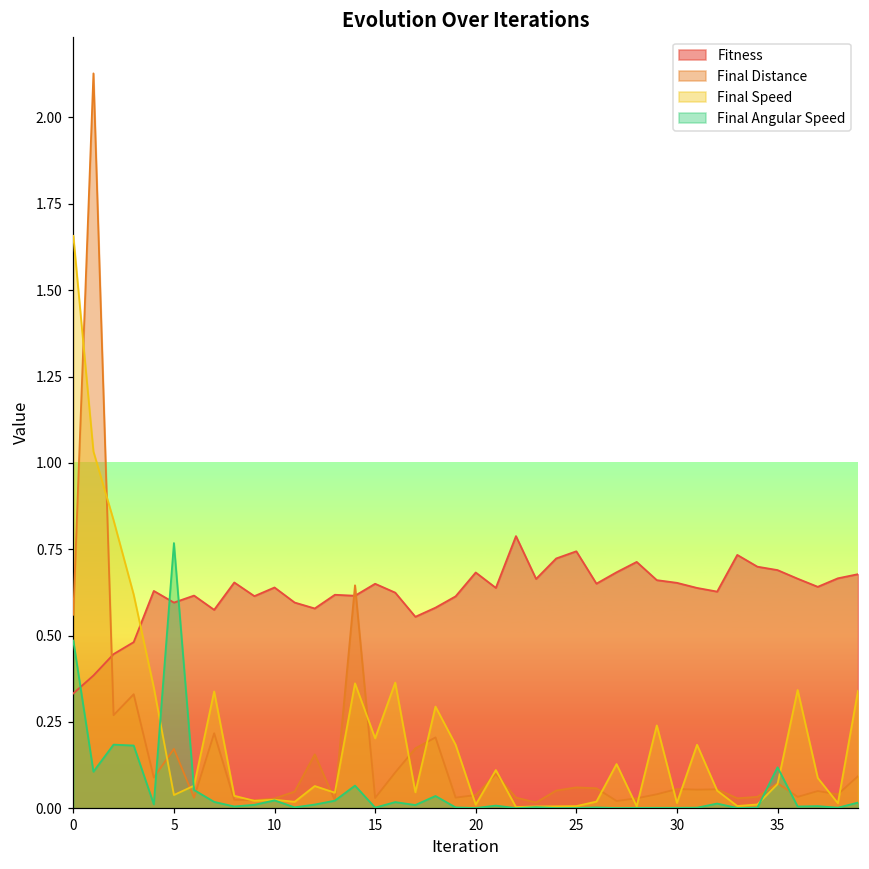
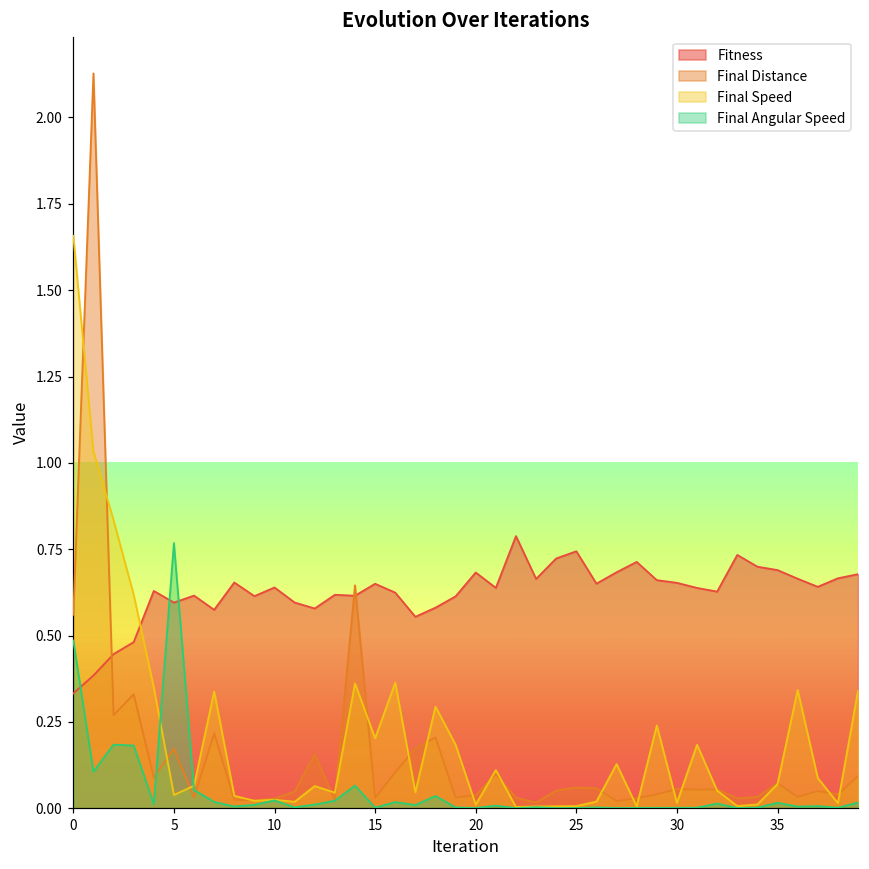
  {
    "Final Angular Speed": {
      "0": 0.49,
      "5": 0.77,
      "15": 0.00,
      "20": 0.00,
      "30": 0.00,
-     "35": 0.12
+     "35": 0.02
    }
  }
